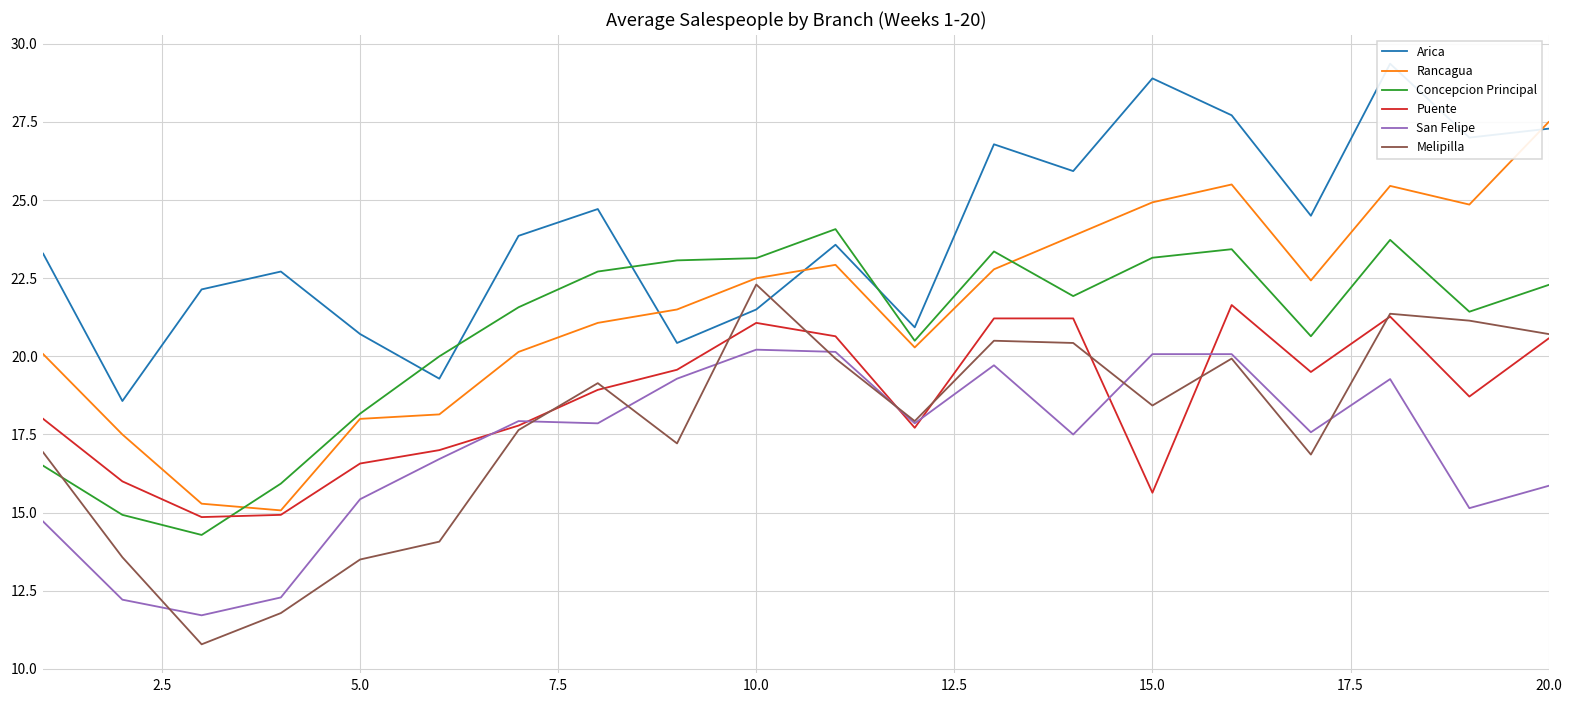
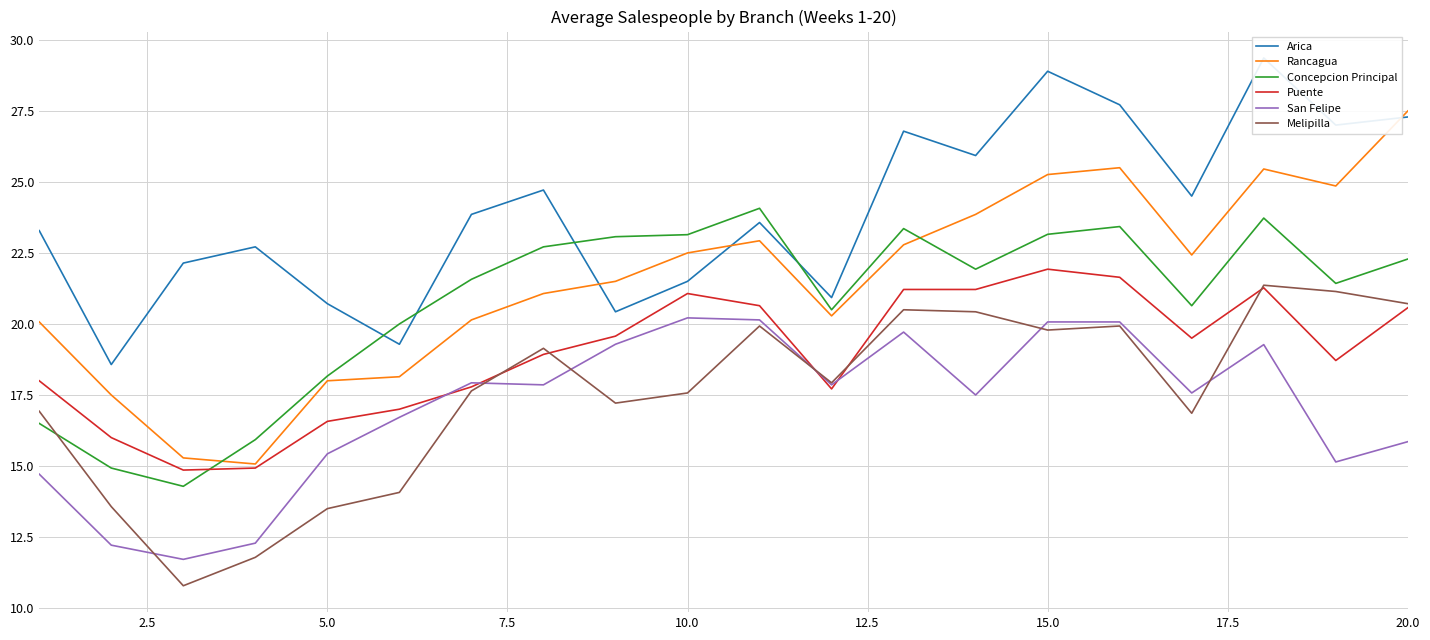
  {
    "Arica": {
      "5.0": 20.7,
      "10.0": 21.5,
      "15.0": 28.9,
      "20.0": 27.3
    },
    "Rancagua": {
      "5.0": 18.0,
      "10.0": 22.5,
-     "15.0": 24.9,
+     "15.0": 25.3,
      "20.0": 27.5
    },
    "Concepcion Principal": {
      "5.0": 18.2,
      "10.0": 23.1,
      "15.0": 23.2,
      "20.0": 22.3
    },
    "Puente": {
      "5.0": 16.6,
      "10.0": 21.1,
-     "15.0": 15.6,
+     "15.0": 21.9,
      "20.0": 20.6
    },
    "San Felipe": {
      "5.0": 15.4,
      "10.0": 20.2,
      "15.0": 20.1,
      "20.0": 15.9
    },
    "Melipilla": {
      "5.0": 13.5,
-     "10.0": 22.3,
-     "15.0": 18.4,
+     "10.0": 17.6,
+     "15.0": 19.8,
      "20.0": 20.7
    }
  }
